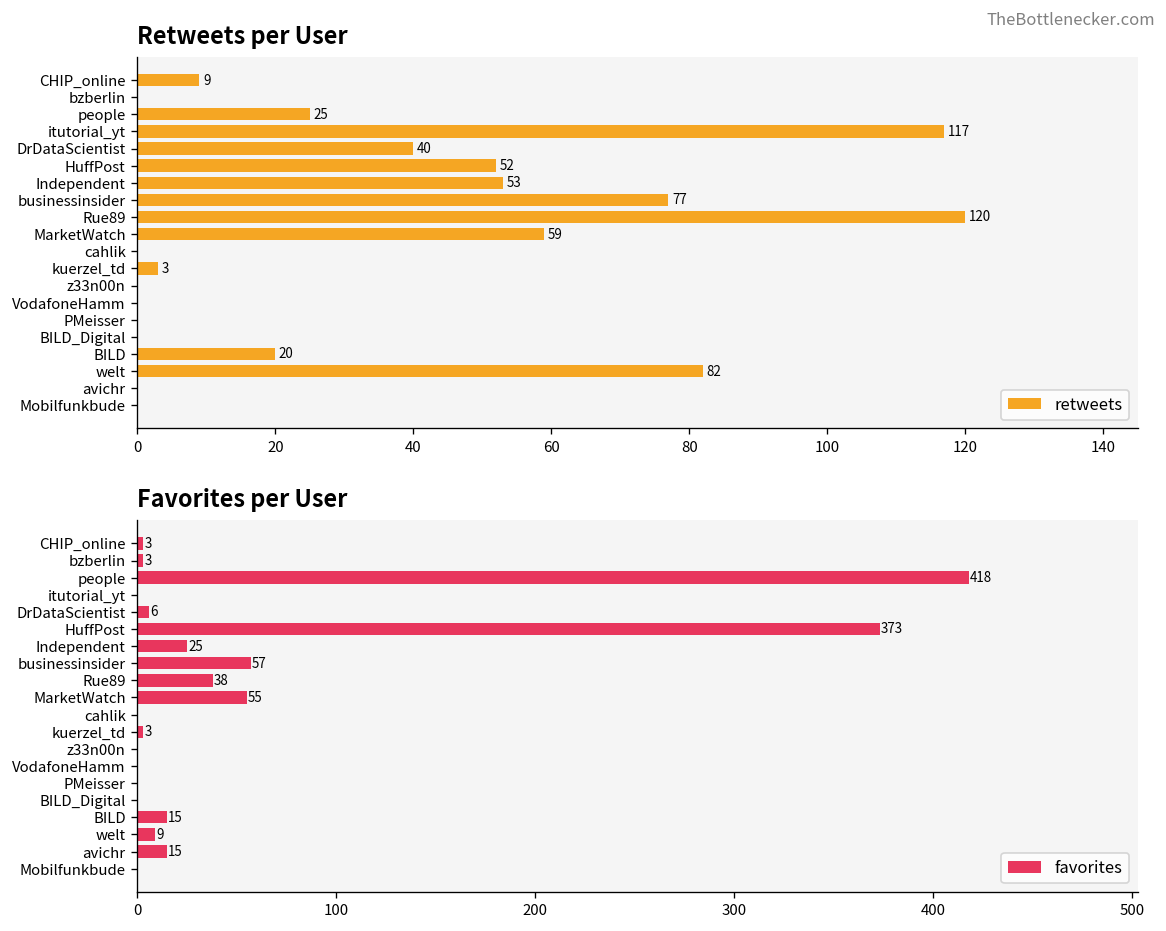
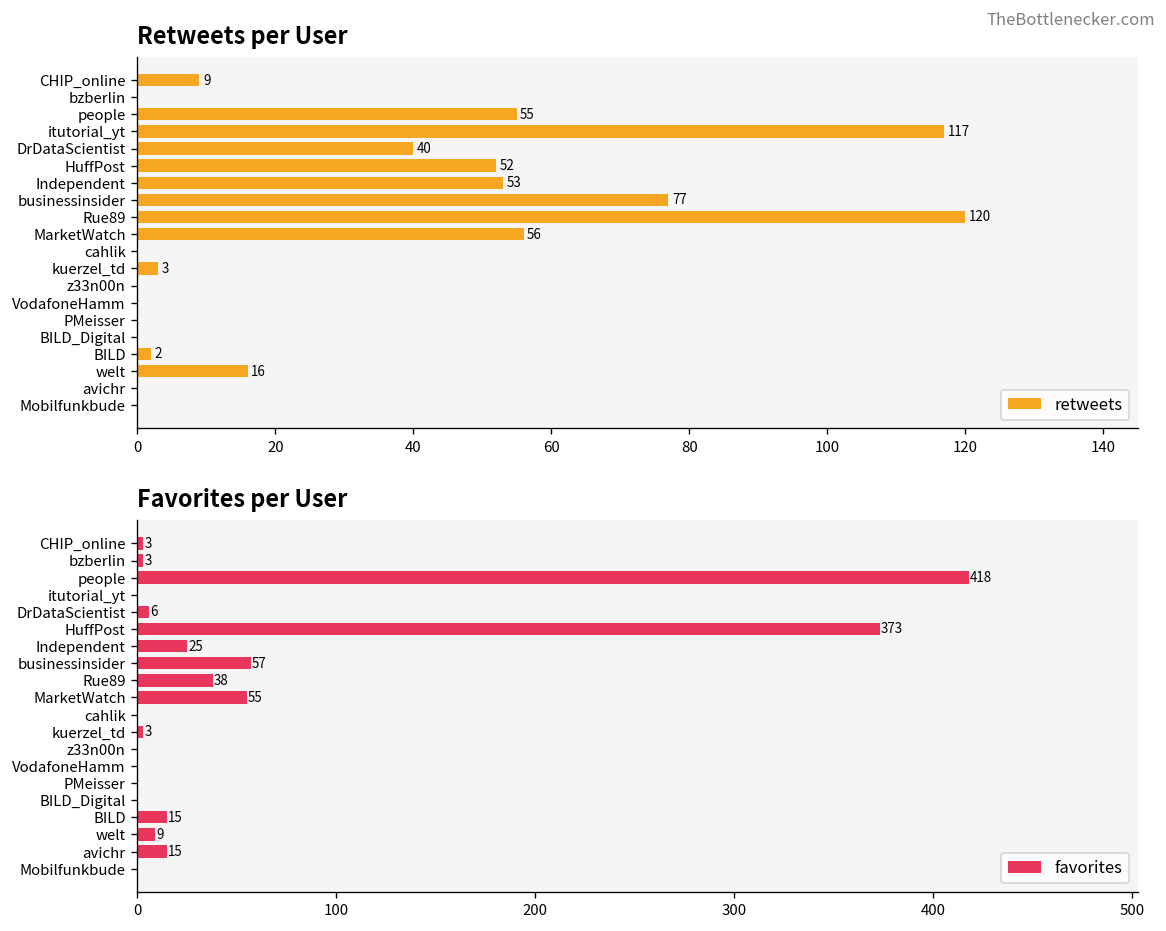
  {
    "Retweets per User": {
      "CHIP_online": 9,
-     "people": 25,
+     "people": 55,
      "itutorial_yt": 117,
      "DrDataScientist": 40,
      "HuffPost": 52,
      "Independent": 53,
      "businessinsider": 77,
      "Rue89": 120,
-     "MarketWatch": 59,
+     "MarketWatch": 56,
      "kuerzel_td": 3,
-     "BILD": 20,
-     "welt": 82
+     "BILD": 2,
+     "welt": 16
    },
    "Favorites per User": {
      "CHIP_online": 3,
      "bzberlin": 3,
      "people": 418,
      "DrDataScientist": 6,
      "HuffPost": 373,
      "Independent": 25,
      "businessinsider": 57,
      "Rue89": 38,
      "MarketWatch": 55,
      "kuerzel_td": 3,
      "BILD": 15,
      "welt": 9,
      "avichr": 15
    }
  }
